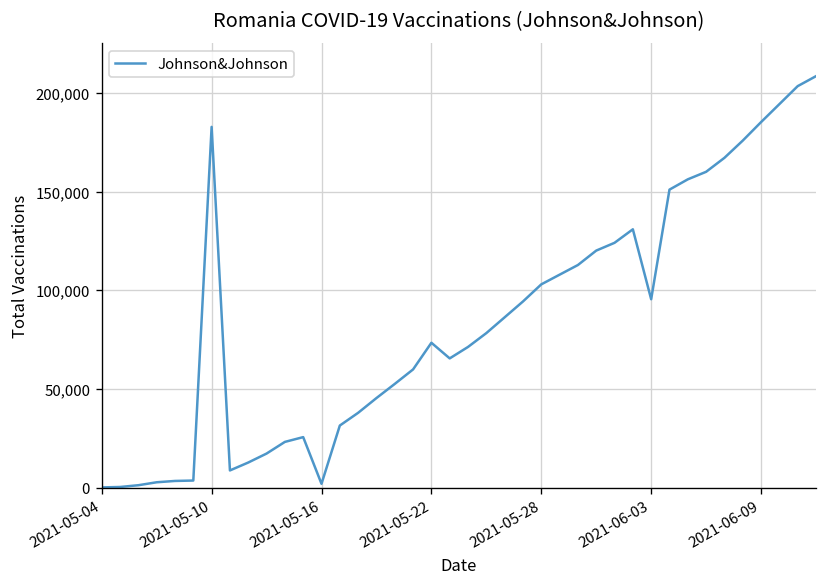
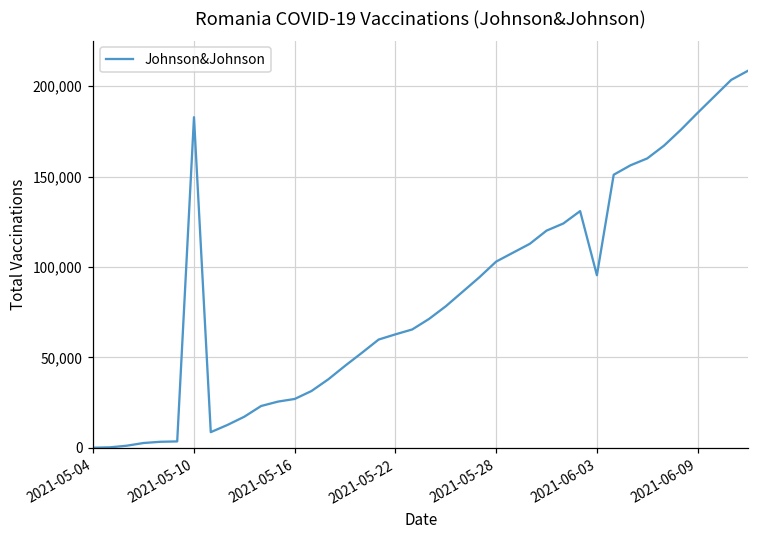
  {
    "2021-05-04": "0",
    "2021-05-10": "183,000",
-   "2021-05-16": "2,000",
-   "2021-05-22": "73,000",
+   "2021-05-16": "27,000",
+   "2021-05-22": "63,000",
    "2021-05-28": "103,000",
    "2021-06-03": "95,000",
    "2021-06-09": "185,000"
  }
